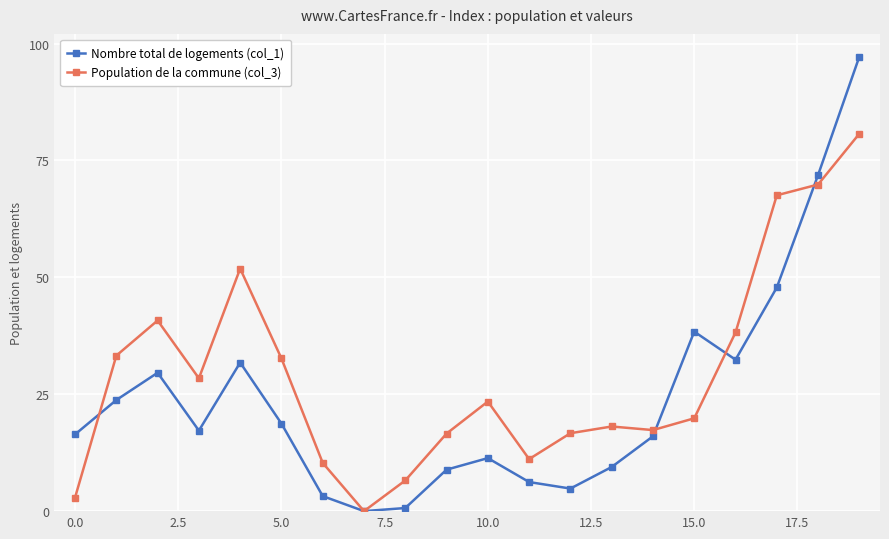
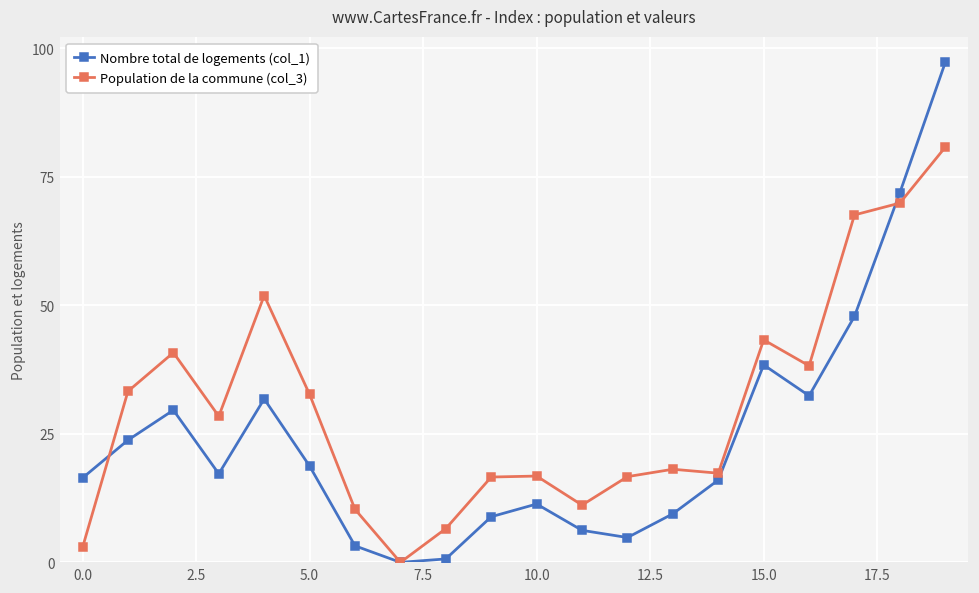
  {
    "Nombre total de logements (col_1)": {
      "0.0": 16,
      "5.0": 19,
      "10.0": 11,
      "15.0": 38
    },
    "Population de la commune (col_3)": {
      "0.0": 3,
      "5.0": 33,
-     "10.0": 23,
-     "15.0": 20
+     "10.0": 17,
+     "15.0": 43
    }
  }
